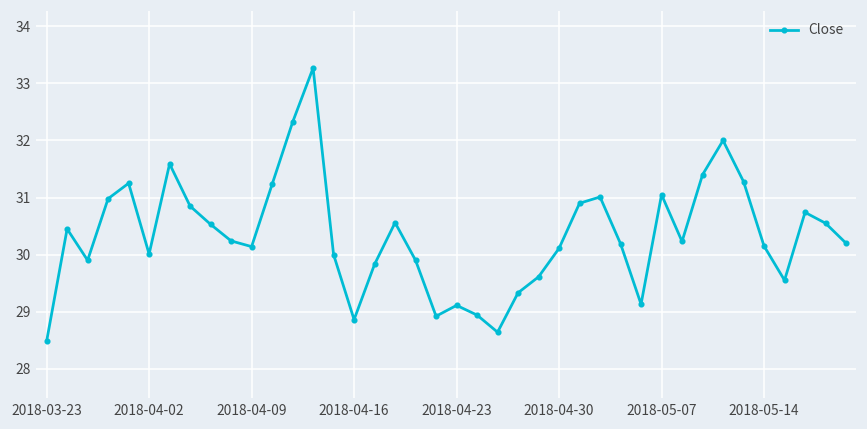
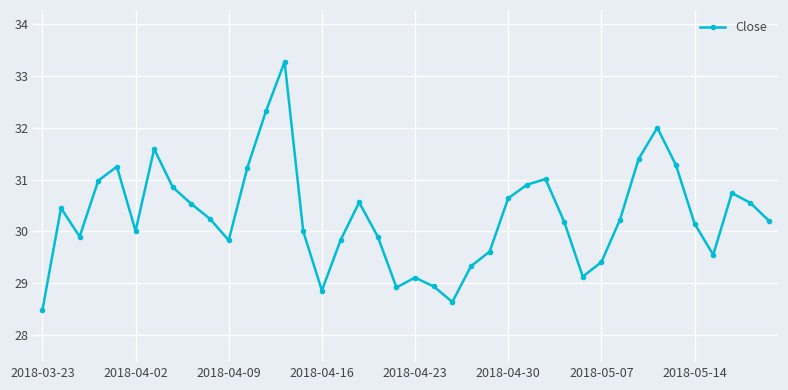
  {
    "2018-03-23": 28.5,
    "2018-04-02": 30.0,
-   "2018-04-09": 30.1,
+   "2018-04-09": 29.8,
    "2018-04-16": 28.9,
    "2018-04-23": 29.1,
-   "2018-04-30": 30.1,
-   "2018-05-07": 31.1,
+   "2018-04-30": 30.6,
+   "2018-05-07": 29.4,
    "2018-05-14": 30.2
  }
